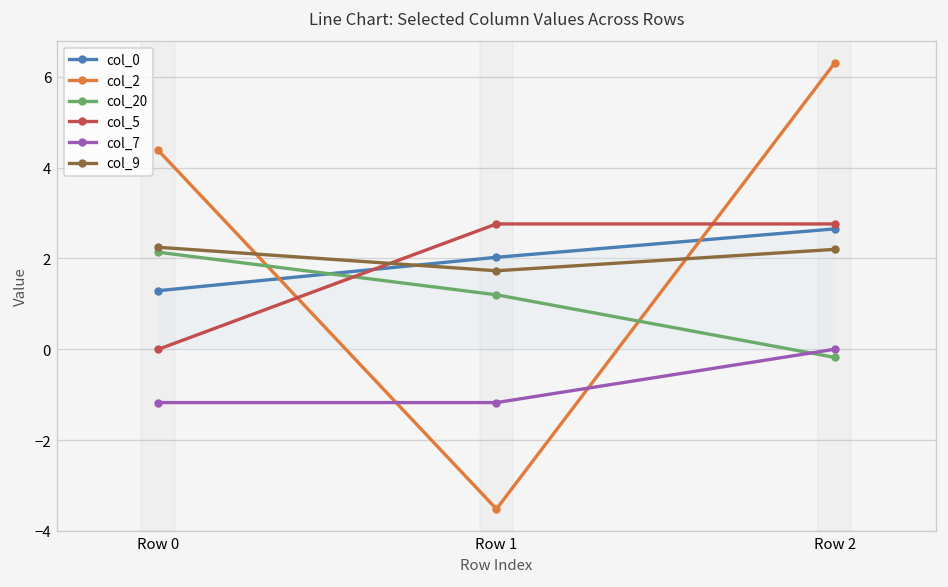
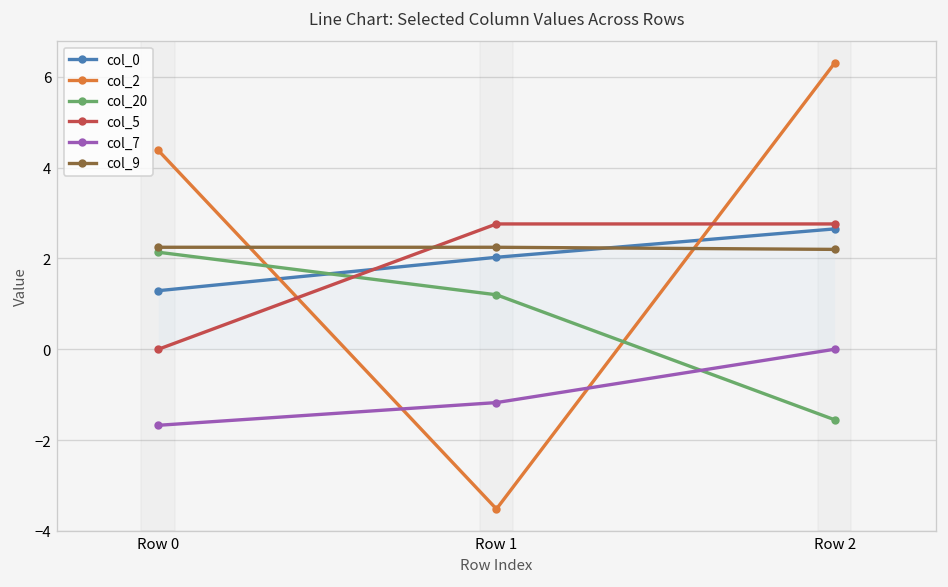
  {
    "col_0": {
      "Row 0": 1.3,
      "Row 1": 2.0,
      "Row 2": 2.7
    },
    "col_20": {
      "Row 0": 2.1,
      "Row 1": 1.2,
-     "Row 2": -0.2
+     "Row 2": -1.6
    },
    "col_7": {
-     "Row 0": -1.2,
+     "Row 0": -1.7,
      "Row 1": -1.2,
      "Row 2": 0.0
    },
    "col_9": {
      "Row 0": 2.2,
-     "Row 1": 1.7,
+     "Row 1": 2.2,
      "Row 2": 2.2
    }
  }
